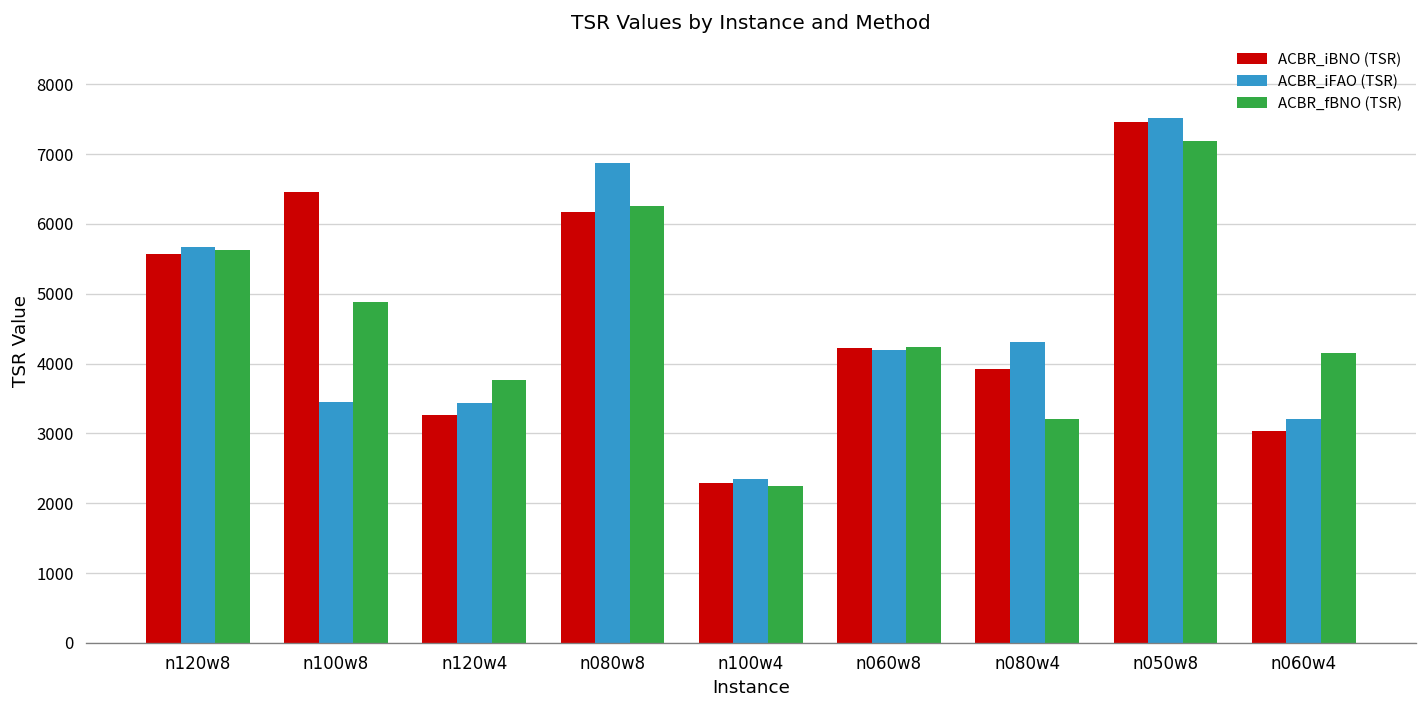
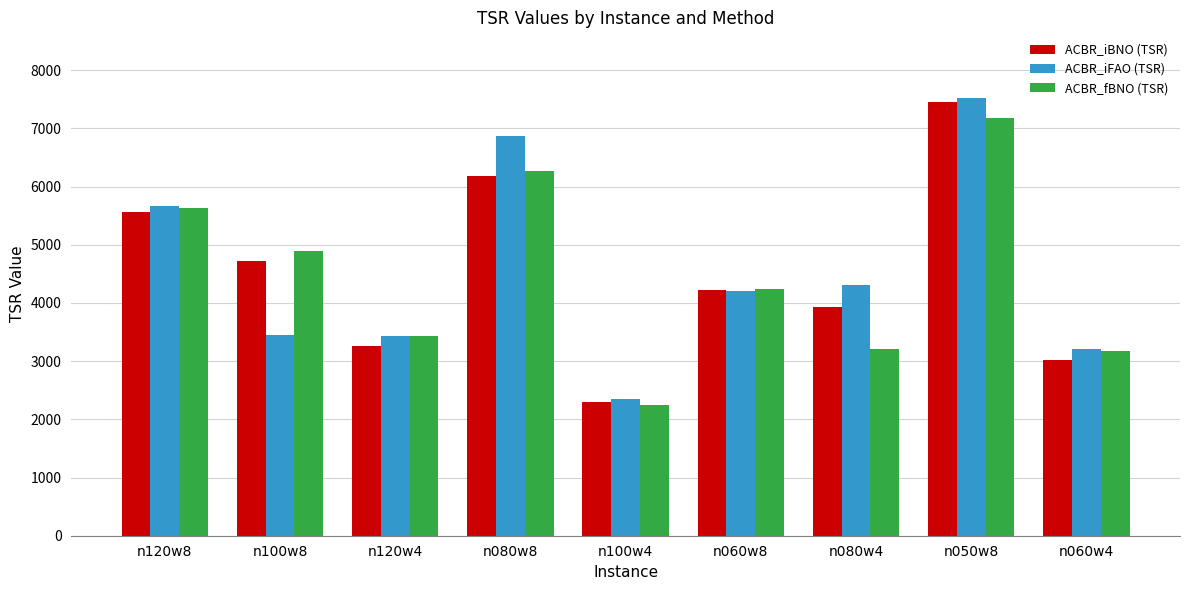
  {
    "ACBR_iBNO (TSR)": {
      "n120w8": 5600,
-     "n100w8": 6500,
+     "n100w8": 4700,
      "n120w4": 3300,
      "n080w8": 6200,
      "n100w4": 2300,
      "n060w8": 4200,
      "n080w4": 3900,
      "n050w8": 7500,
      "n060w4": 3000
    },
    "ACBR_iFAO (TSR)": {
      "n120w8": 5700,
      "n100w8": 3400,
      "n120w4": 3400,
      "n080w8": 6900,
      "n100w4": 2300,
      "n060w8": 4200,
      "n080w4": 4300,
      "n050w8": 7500,
      "n060w4": 3200
    },
    "ACBR_fBNO (TSR)": {
      "n120w8": 5600,
      "n100w8": 4900,
-     "n120w4": 3800,
+     "n120w4": 3400,
      "n080w8": 6300,
      "n100w4": 2200,
      "n060w8": 4200,
      "n080w4": 3200,
      "n050w8": 7200,
-     "n060w4": 4200
+     "n060w4": 3200
    }
  }
